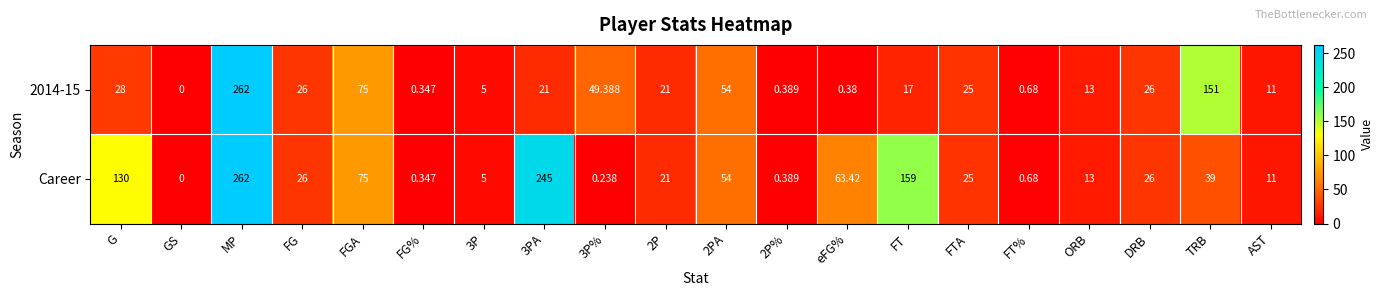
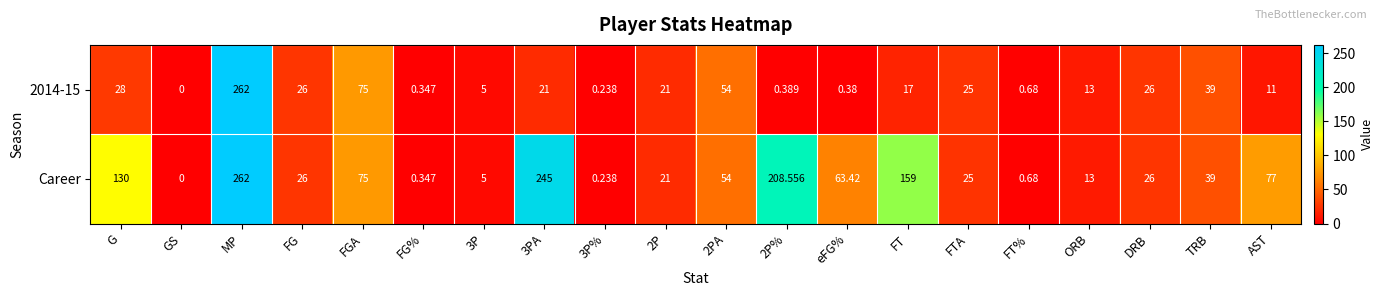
  {
    "2014-15": {
      "G": 28,
      "GS": 0,
      "MP": 262,
      "FG": 26,
      "FGA": 75,
      "FG%": 0.347,
      "3P": 5,
      "3PA": 21,
-     "3P%": 49.388,
+     "3P%": 0.238,
      "2P": 21,
      "2PA": 54,
      "2P%": 0.389,
      "eFG%": 0.38,
      "FT": 17,
      "FTA": 25,
      "FT%": 0.68,
      "ORB": 13,
      "DRB": 26,
-     "TRB": 151,
+     "TRB": 39,
      "AST": 11
    },
    "Career": {
      "G": 130,
      "GS": 0,
      "MP": 262,
      "FG": 26,
      "FGA": 75,
      "FG%": 0.347,
      "3P": 5,
      "3PA": 245,
      "3P%": 0.238,
      "2P": 21,
      "2PA": 54,
-     "2P%": 0.389,
+     "2P%": 208.556,
      "eFG%": 63.42,
      "FT": 159,
      "FTA": 25,
      "FT%": 0.68,
      "ORB": 13,
      "DRB": 26,
      "TRB": 39,
-     "AST": 11
+     "AST": 77
    }
  }
